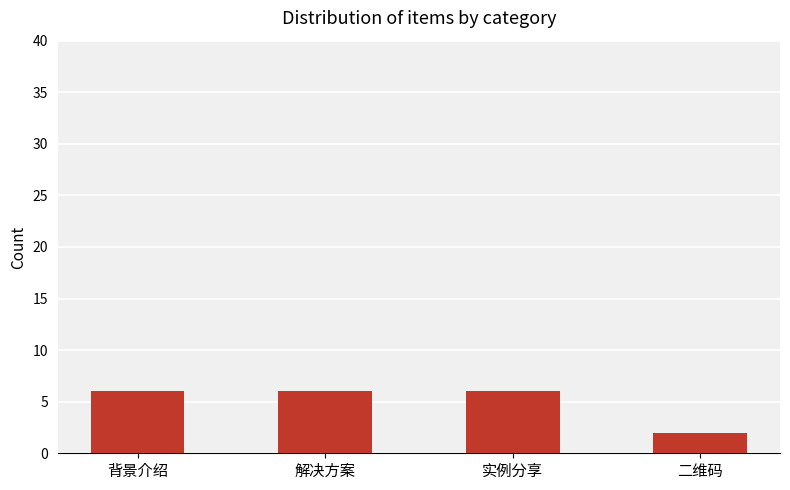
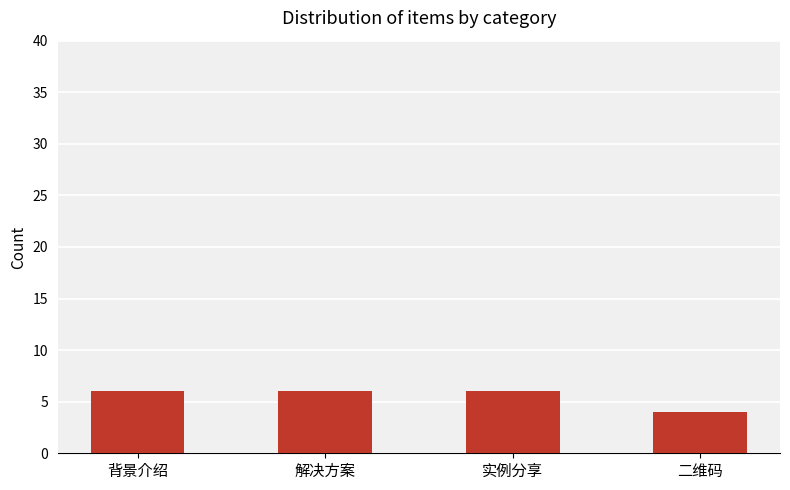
  {
    "背景介绍": 6,
    "解决方案": 6,
    "实例分享": 6,
-   "二维码": 2
+   "二维码": 4
  }
